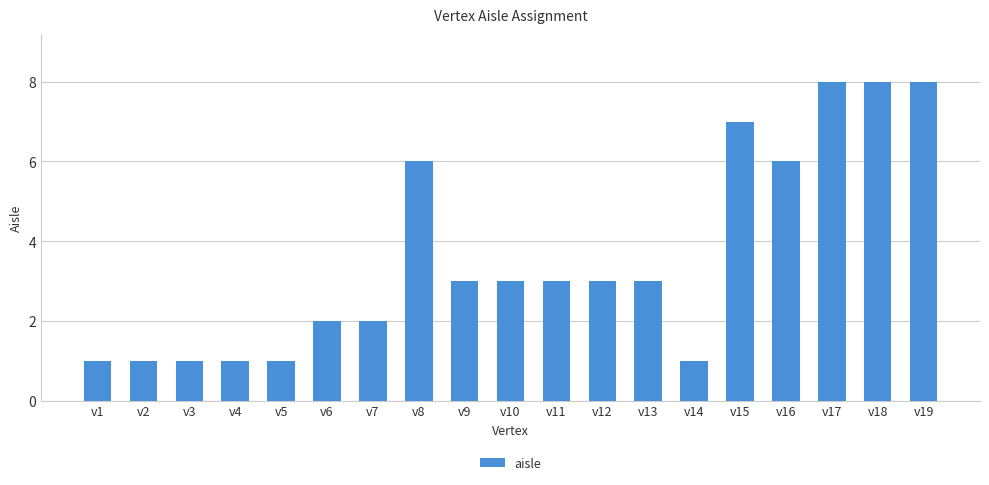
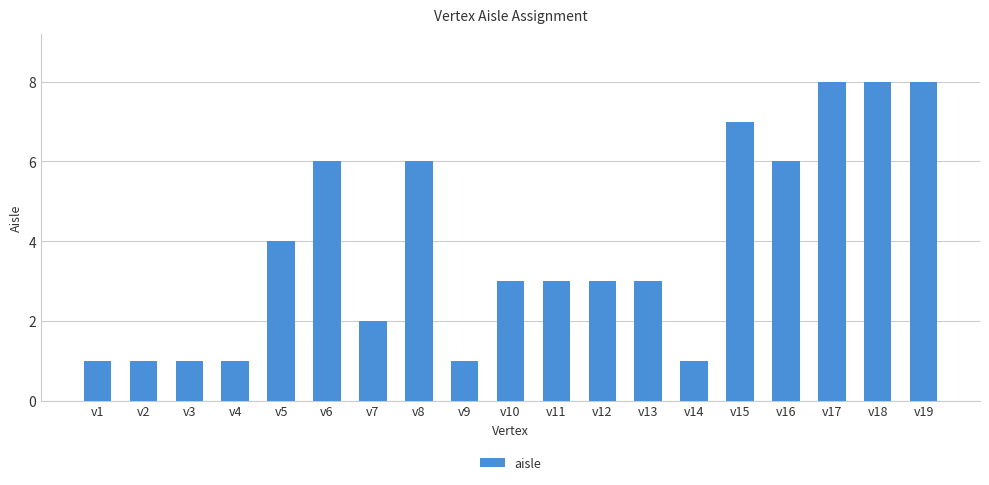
  {
    "v1": 1,
    "v2": 1,
    "v3": 1,
    "v4": 1,
-   "v5": 1,
-   "v6": 2,
+   "v5": 4,
+   "v6": 6,
    "v7": 2,
    "v8": 6,
-   "v9": 3,
+   "v9": 1,
    "v10": 3,
    "v11": 3,
    "v12": 3,
    "v13": 3,
    "v14": 1,
    "v15": 7,
    "v16": 6,
    "v17": 8,
    "v18": 8,
    "v19": 8
  }
